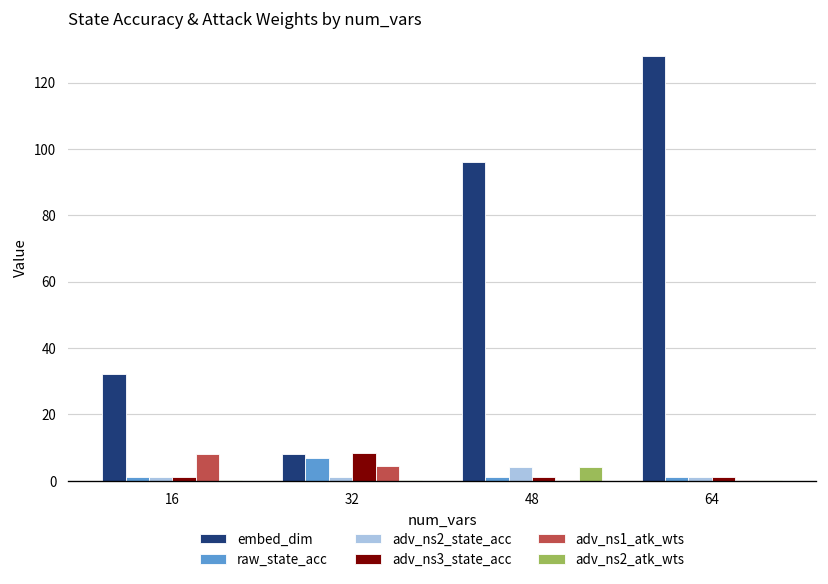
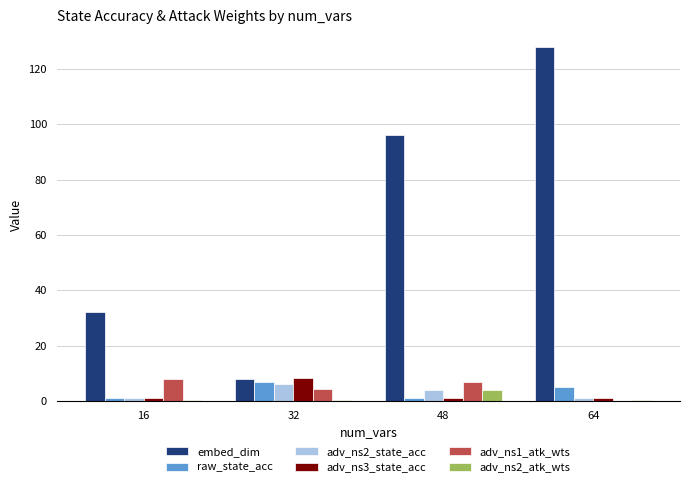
  {
    "embed_dim": {
      "16": 32,
      "32": 8,
      "48": 96,
      "64": 128
    },
    "raw_state_acc": {
      "16": 1,
      "32": 7,
      "48": 1,
-     "64": 1
+     "64": 5
    },
    "adv_ns2_state_acc": {
      "16": 1,
-     "32": 1,
+     "32": 6,
      "48": 4,
      "64": 1
    },
    "adv_ns3_state_acc": {
      "16": 1,
      "32": 8,
      "48": 1,
      "64": 1
    },
    "adv_ns1_atk_wts": {
      "16": 8,
      "32": 4,
-     "48": 0
+     "48": 7
    },
    "adv_ns2_atk_wts": {
      "48": 4
    }
  }
